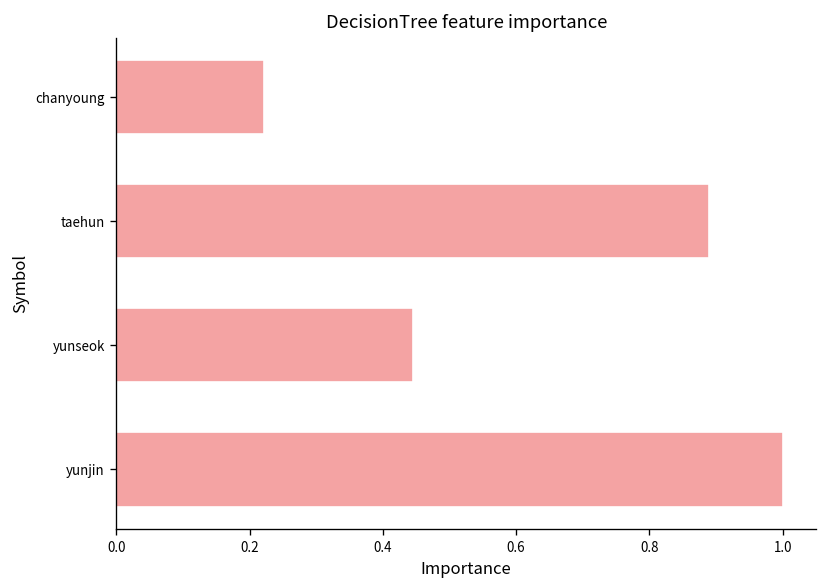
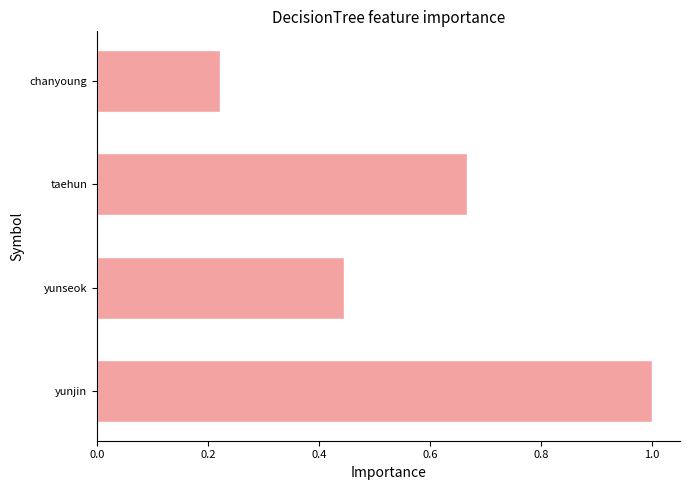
  {
    "chanyoung": 0.22,
-   "taehun": 0.89,
+   "taehun": 0.67,
    "yunseok": 0.44,
    "yunjin": 1.00
  }
